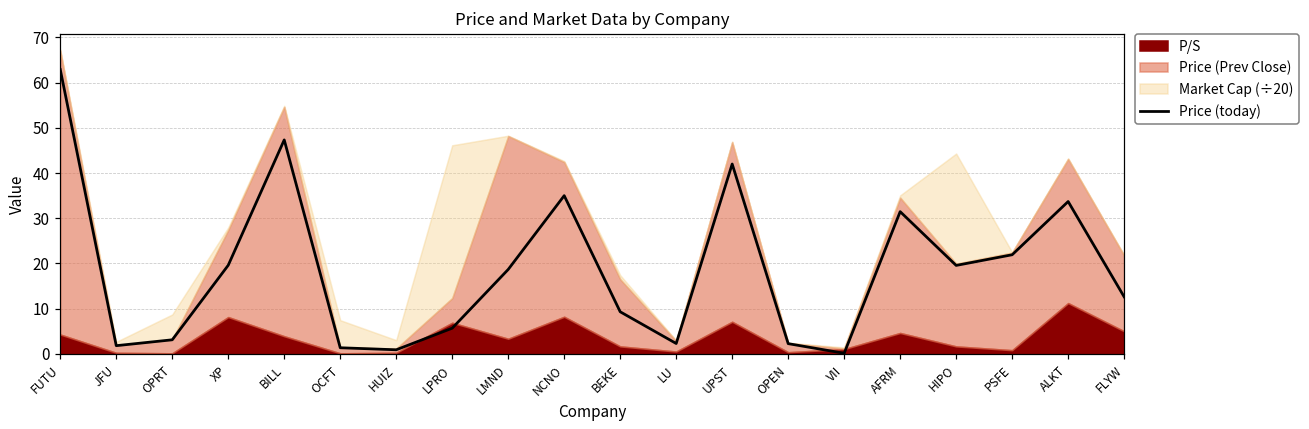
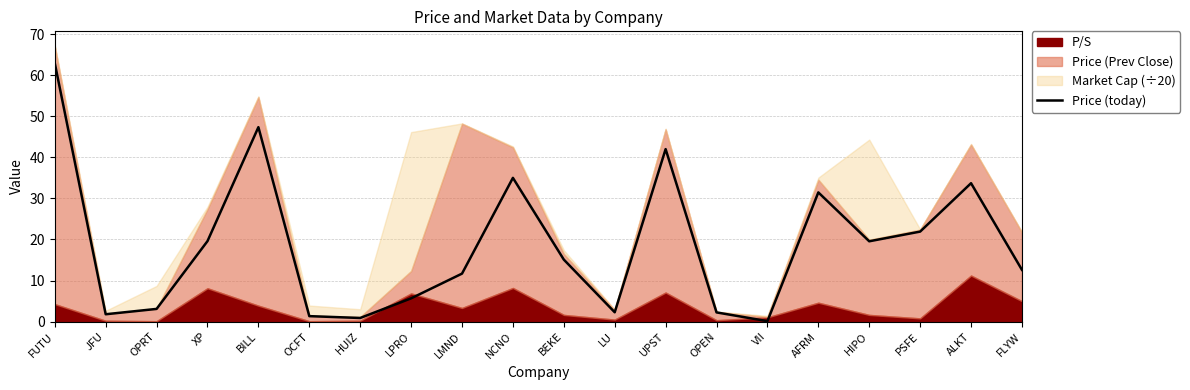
  {
    "Price (today)": {
      "FUTU": 63,
      "XP": 20,
      "BILL": 47,
      "LPRO": 6,
-     "LMND": 19,
+     "LMND": 12,
      "NCNO": 35,
-     "BEKE": 9,
+     "BEKE": 15,
      "UPST": 42,
      "VII": 0,
      "AFRM": 31,
      "ALKT": 34,
      "FLYW": 13
    },
    "P/S": {
      "FUTU": 4,
      "XP": 8,
      "BILL": 4,
      "LPRO": 7,
      "LMND": 3,
      "NCNO": 8,
      "BEKE": 2,
      "UPST": 7,
      "AFRM": 5,
      "HIPO": 2,
      "PSFE": 1,
      "ALKT": 11,
      "FLYW": 5
    },
    "Price (Prev Close)": {
      "LPRO": 5,
      "BEKE": 15
    },
    "Market Cap (÷20)": {
      "JFU": 1,
      "OPRT": 6,
-     "OCFT": 6,
+     "OCFT": 2,
      "HUIZ": 2,
      "LPRO": 34,
      "BEKE": 1,
      "HIPO": 24
    }
  }
